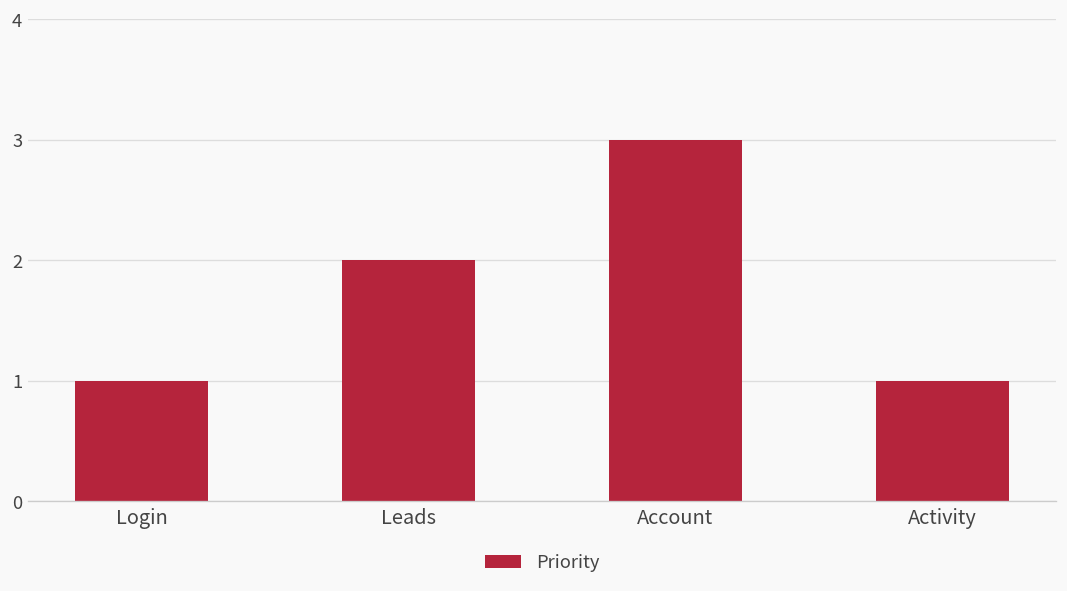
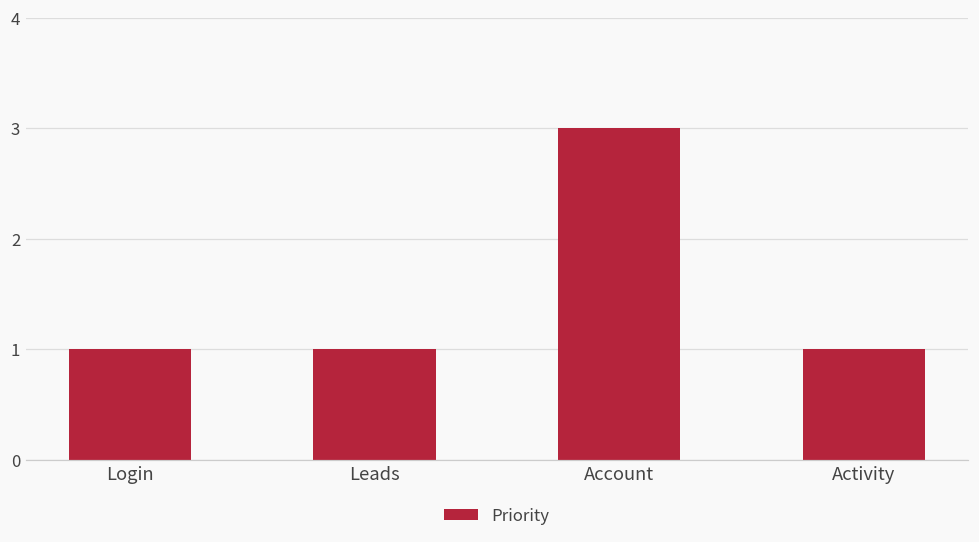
  {
    "Login": 1,
-   "Leads": 2,
+   "Leads": 1,
    "Account": 3,
    "Activity": 1
  }
